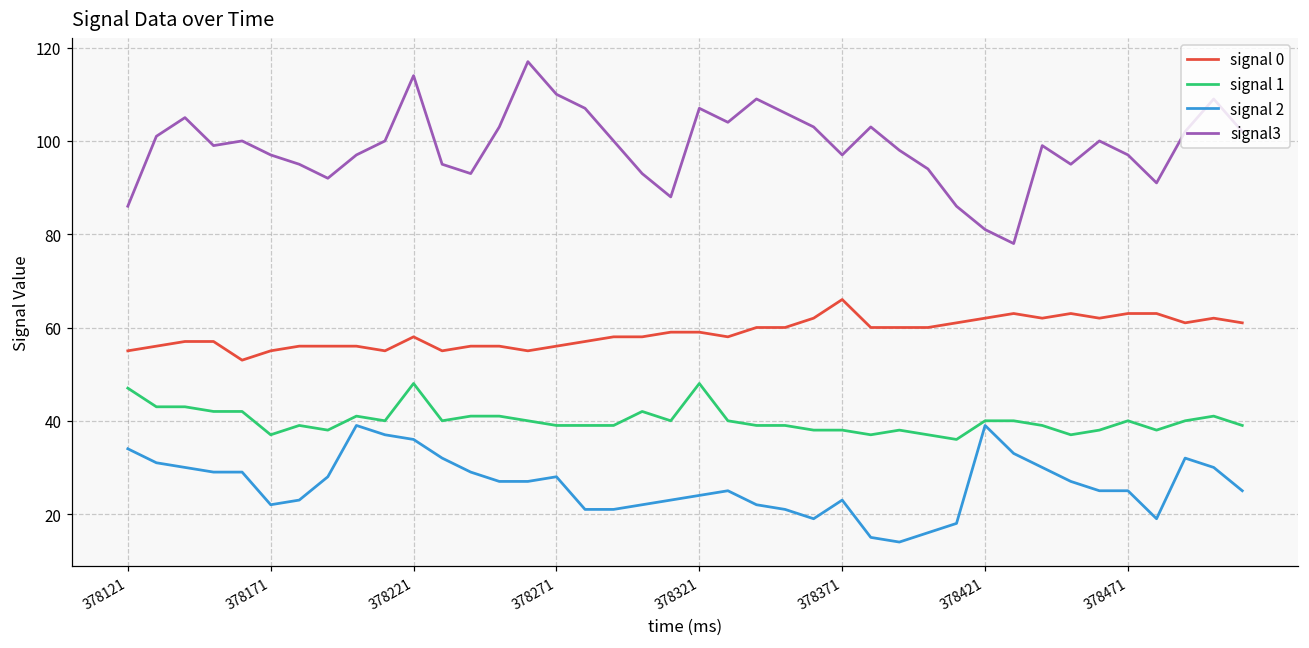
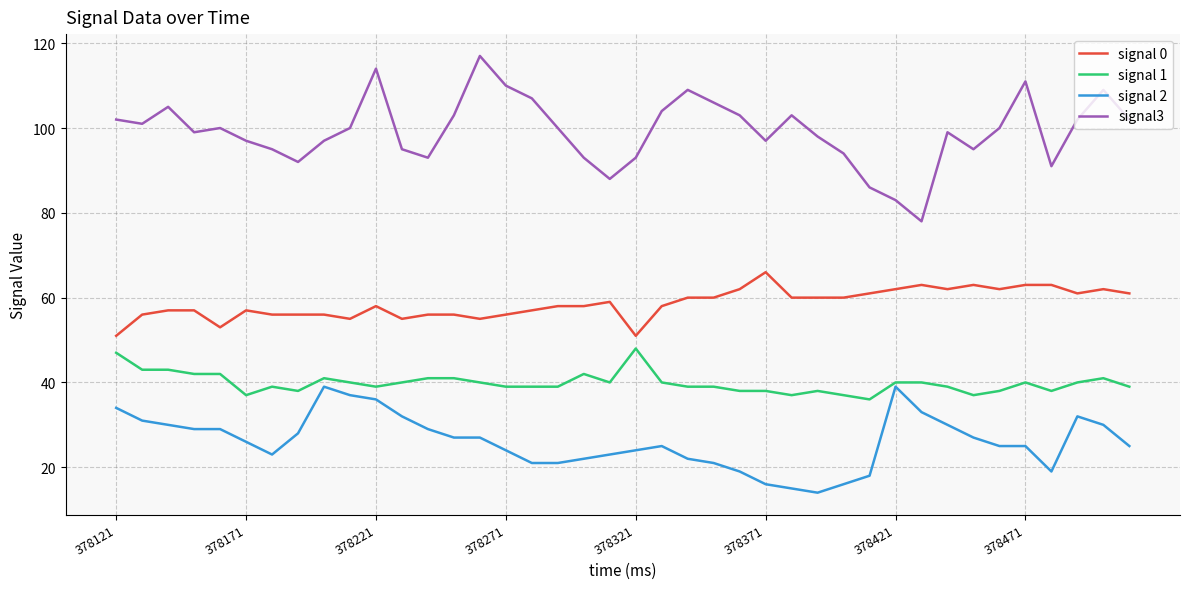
  {
    "signal 0": {
-     "378121": 55,
-     "378171": 55,
+     "378121": 51,
+     "378171": 57,
      "378221": 58,
      "378271": 56,
-     "378321": 59,
+     "378321": 51,
      "378371": 66,
      "378421": 62,
      "378471": 63
    },
    "signal 1": {
      "378121": 47,
      "378171": 37,
-     "378221": 48,
+     "378221": 39,
      "378271": 39,
      "378321": 48,
      "378371": 38,
      "378421": 40,
      "378471": 40
    },
    "signal 2": {
      "378121": 34,
-     "378171": 22,
+     "378171": 26,
      "378221": 36,
-     "378271": 28,
+     "378271": 24,
      "378321": 24,
-     "378371": 23,
+     "378371": 16,
      "378421": 39,
      "378471": 25
    },
    "signal3": {
-     "378121": 86,
+     "378121": 102,
      "378171": 97,
      "378221": 114,
      "378271": 110,
-     "378321": 107,
+     "378321": 93,
      "378371": 97,
-     "378421": 81,
-     "378471": 97
+     "378421": 83,
+     "378471": 111
    }
  }
